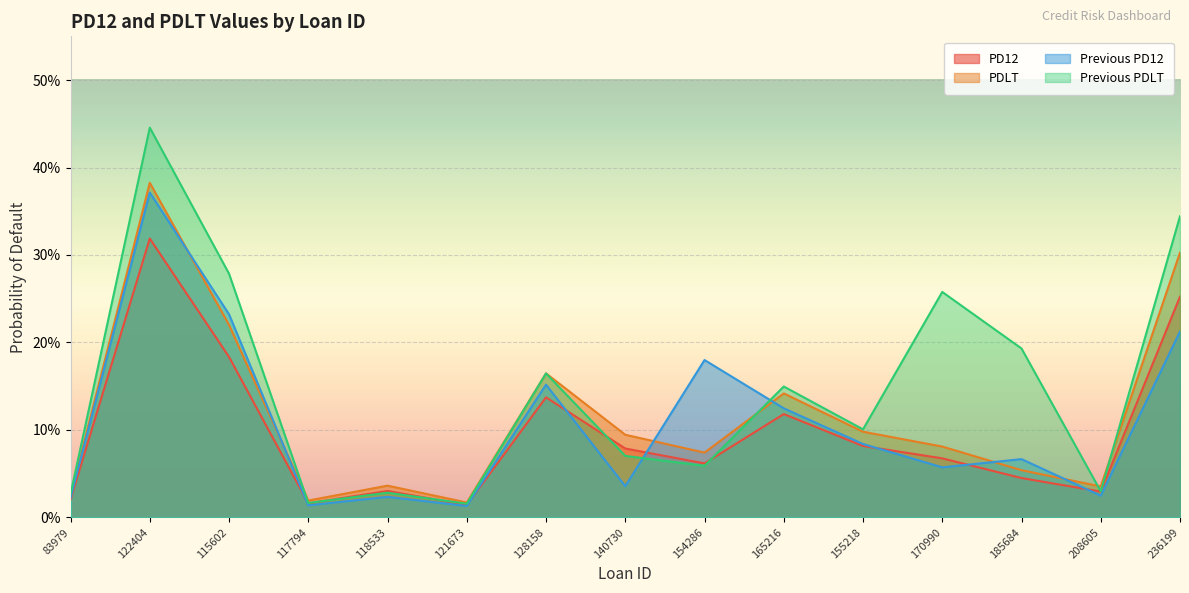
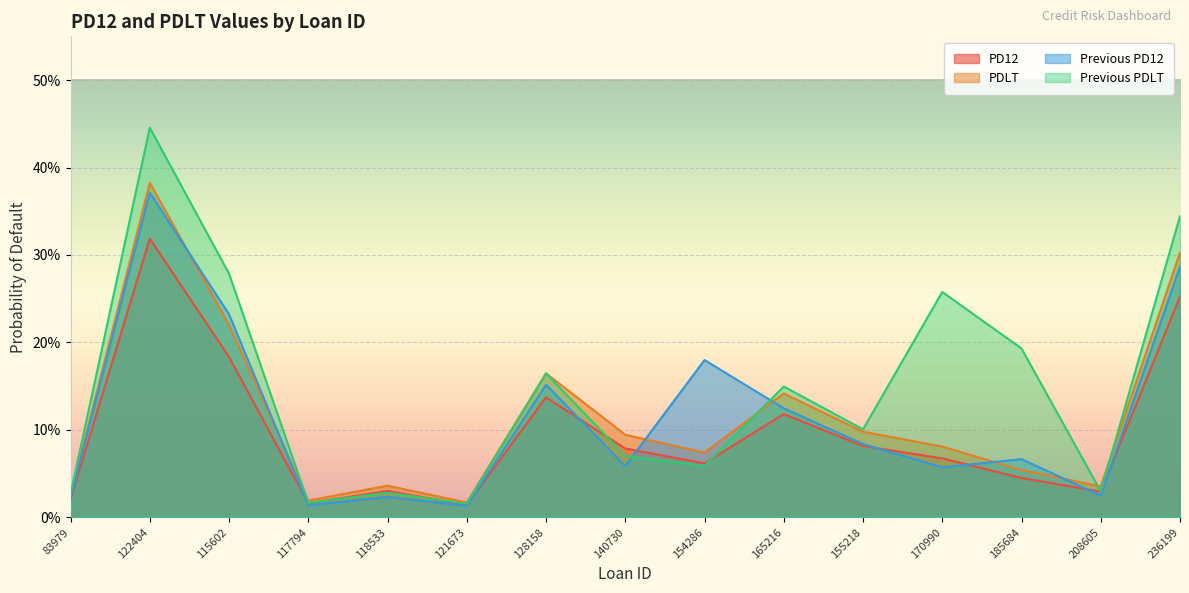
  {
    "Previous PD12": {
      "122404": "37%",
      "115602": "23%",
      "118533": "2%",
      "128158": "15%",
-     "140730": "4%",
+     "140730": "6%",
      "154286": "18%",
      "165216": "12%",
      "170990": "6%",
      "185684": "7%",
      "208605": "2%",
-     "236199": "21%"
+     "236199": "29%"
    },
    "Previous PDLT": {
      "122404": "45%",
      "115602": "28%",
      "140730": "7%",
      "165216": "15%",
      "170990": "26%",
      "185684": "19%",
      "236199": "34%"
    }
  }
